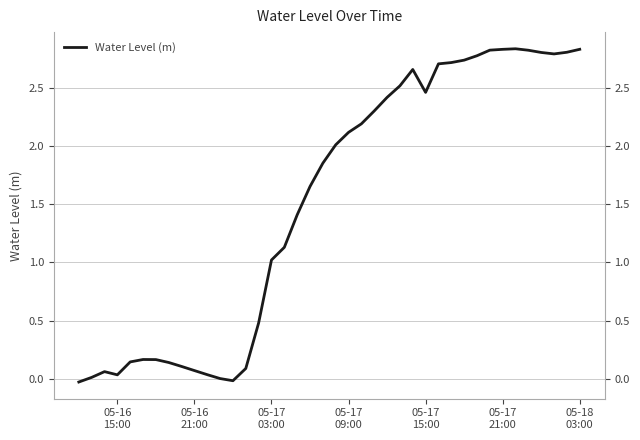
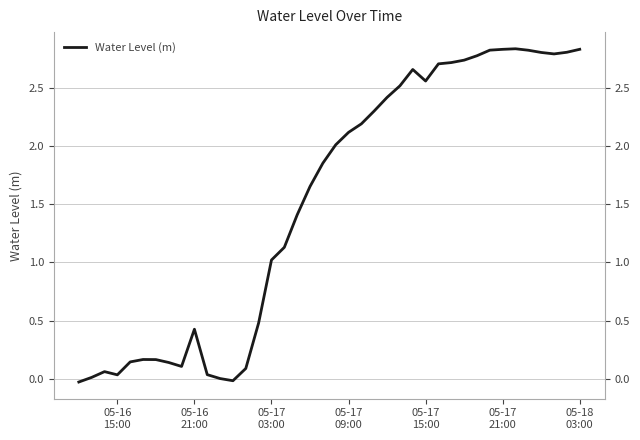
  {
    "05-16 15:00": 0.03,
-   "05-16 21:00": 0.07,
+   "05-16 21:00": 0.43,
    "05-17 03:00": 1.02,
    "05-17 09:00": 2.12,
-   "05-17 15:00": 2.46,
+   "05-17 15:00": 2.56,
    "05-17 21:00": 2.83,
    "05-18 03:00": 2.83
  }
